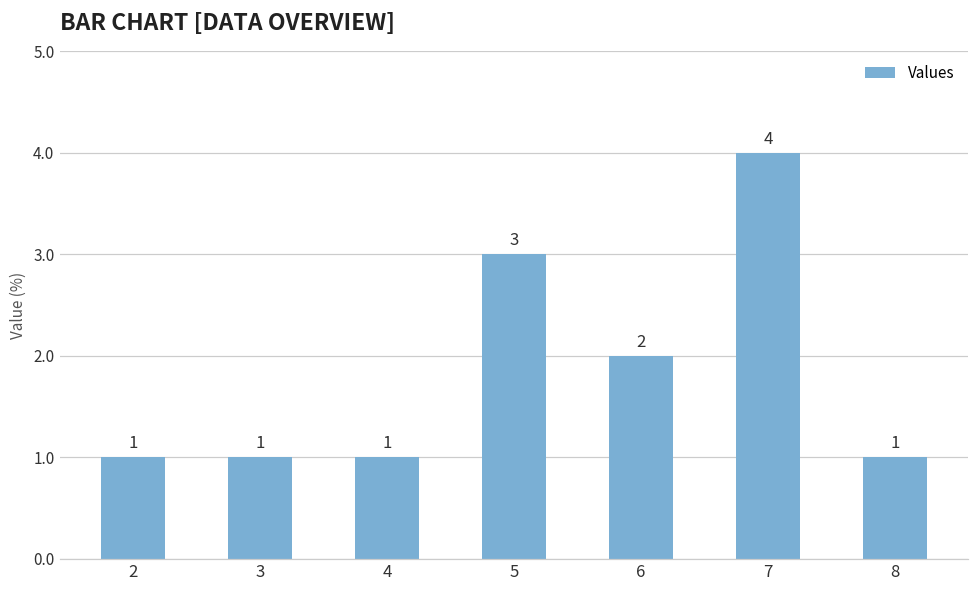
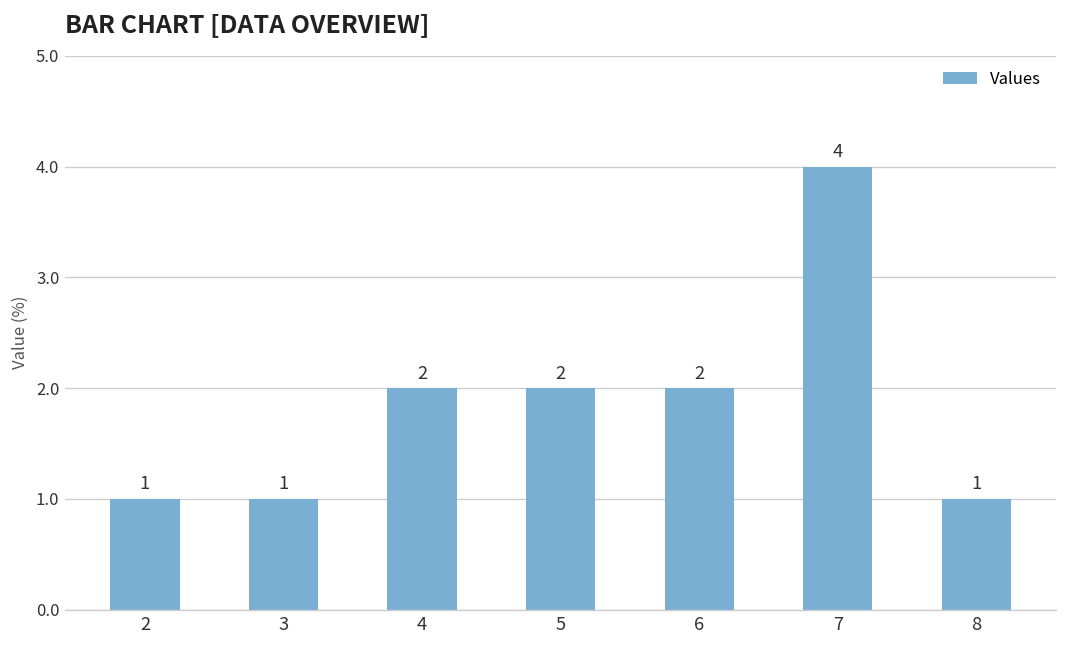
  {
    "2": 1,
    "3": 1,
-   "4": 1,
-   "5": 3,
+   "4": 2,
+   "5": 2,
    "6": 2,
    "7": 4,
    "8": 1
  }
